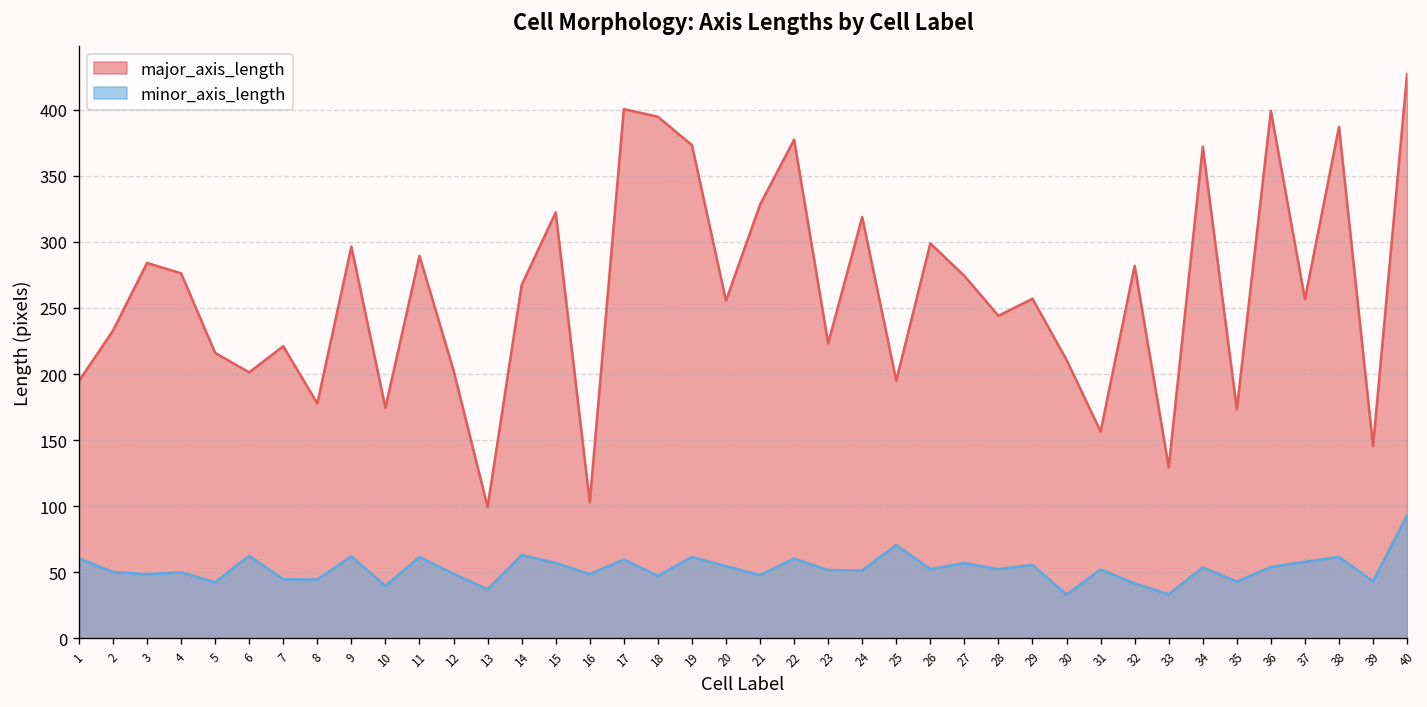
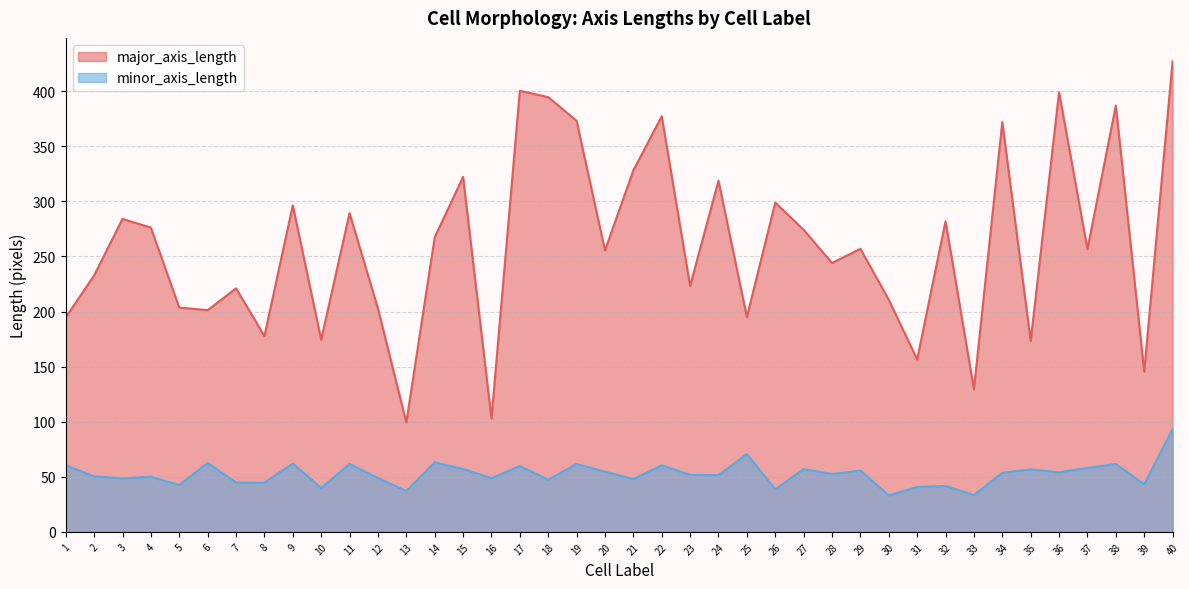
  {
    "major_axis_length": {
      "1": 195,
      "2": 233,
      "3": 284,
      "4": 276,
-     "5": 216,
+     "5": 204,
      "6": 201,
      "7": 221,
      "8": 178,
      "9": 296,
      "10": 174,
      "11": 289,
      "12": 203,
      "13": 99,
      "14": 267,
      "15": 322,
      "16": 103,
      "17": 400,
      "18": 395,
      "19": 373,
      "20": 255,
      "21": 328,
      "22": 377,
      "23": 223,
      "24": 319,
      "25": 195,
      "26": 299,
      "27": 274,
      "28": 244,
      "29": 257,
      "30": 211,
      "31": 156,
      "32": 282,
      "33": 129,
      "34": 372,
      "35": 173,
      "36": 399,
      "37": 257,
      "38": 387,
      "39": 145,
      "40": 427
    },
    "minor_axis_length": {
      "1": 61,
      "2": 50,
      "3": 49,
      "4": 50,
      "5": 43,
      "6": 63,
      "7": 45,
      "8": 45,
      "9": 62,
      "10": 40,
      "11": 62,
      "12": 49,
      "13": 37,
      "14": 63,
      "15": 57,
      "16": 49,
      "17": 60,
      "18": 47,
      "19": 62,
      "20": 55,
      "21": 48,
      "22": 60,
      "23": 52,
      "24": 51,
      "25": 71,
-     "26": 52,
+     "26": 39,
      "27": 57,
      "28": 52,
      "29": 56,
      "30": 33,
-     "31": 52,
+     "31": 41,
      "32": 42,
      "33": 33,
      "34": 54,
-     "35": 43,
+     "35": 57,
      "36": 54,
      "37": 58,
      "38": 62,
      "39": 43,
      "40": 93
    }
  }
